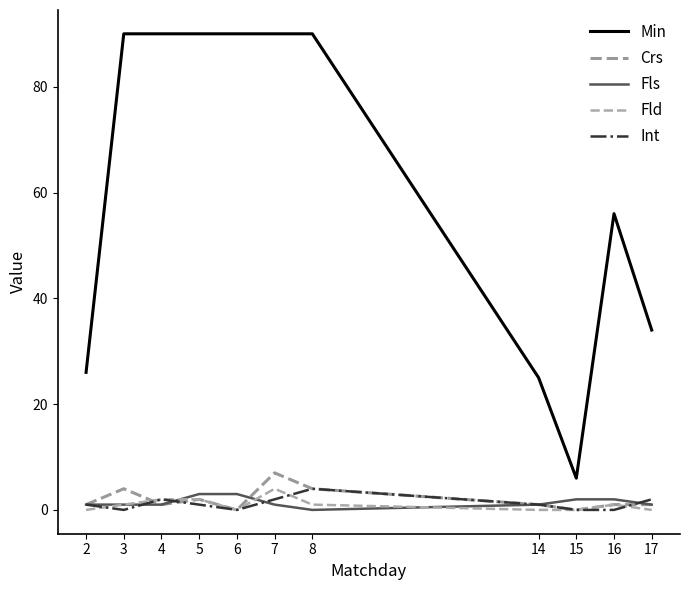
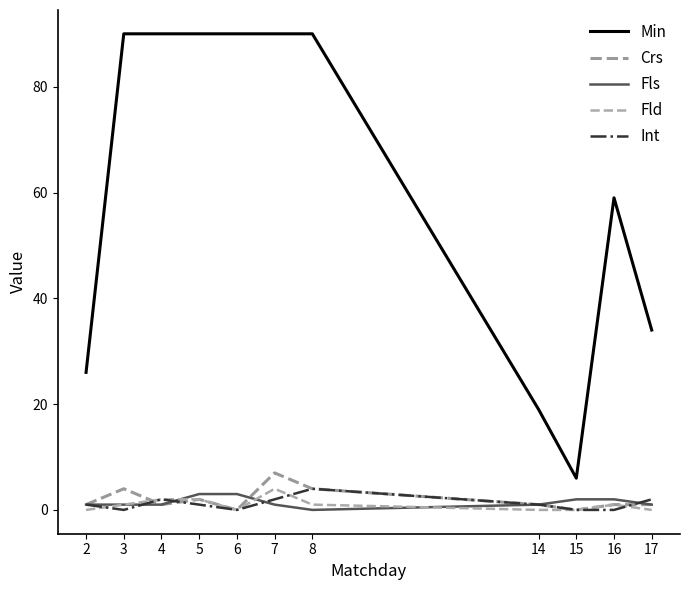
  {
    "Min": {
      "2": 26,
      "3": 90,
      "4": 90,
      "5": 90,
      "6": 90,
      "7": 90,
      "8": 90,
-     "14": 25,
+     "14": 19,
      "15": 6,
-     "16": 56,
+     "16": 59,
      "17": 34
    }
  }
